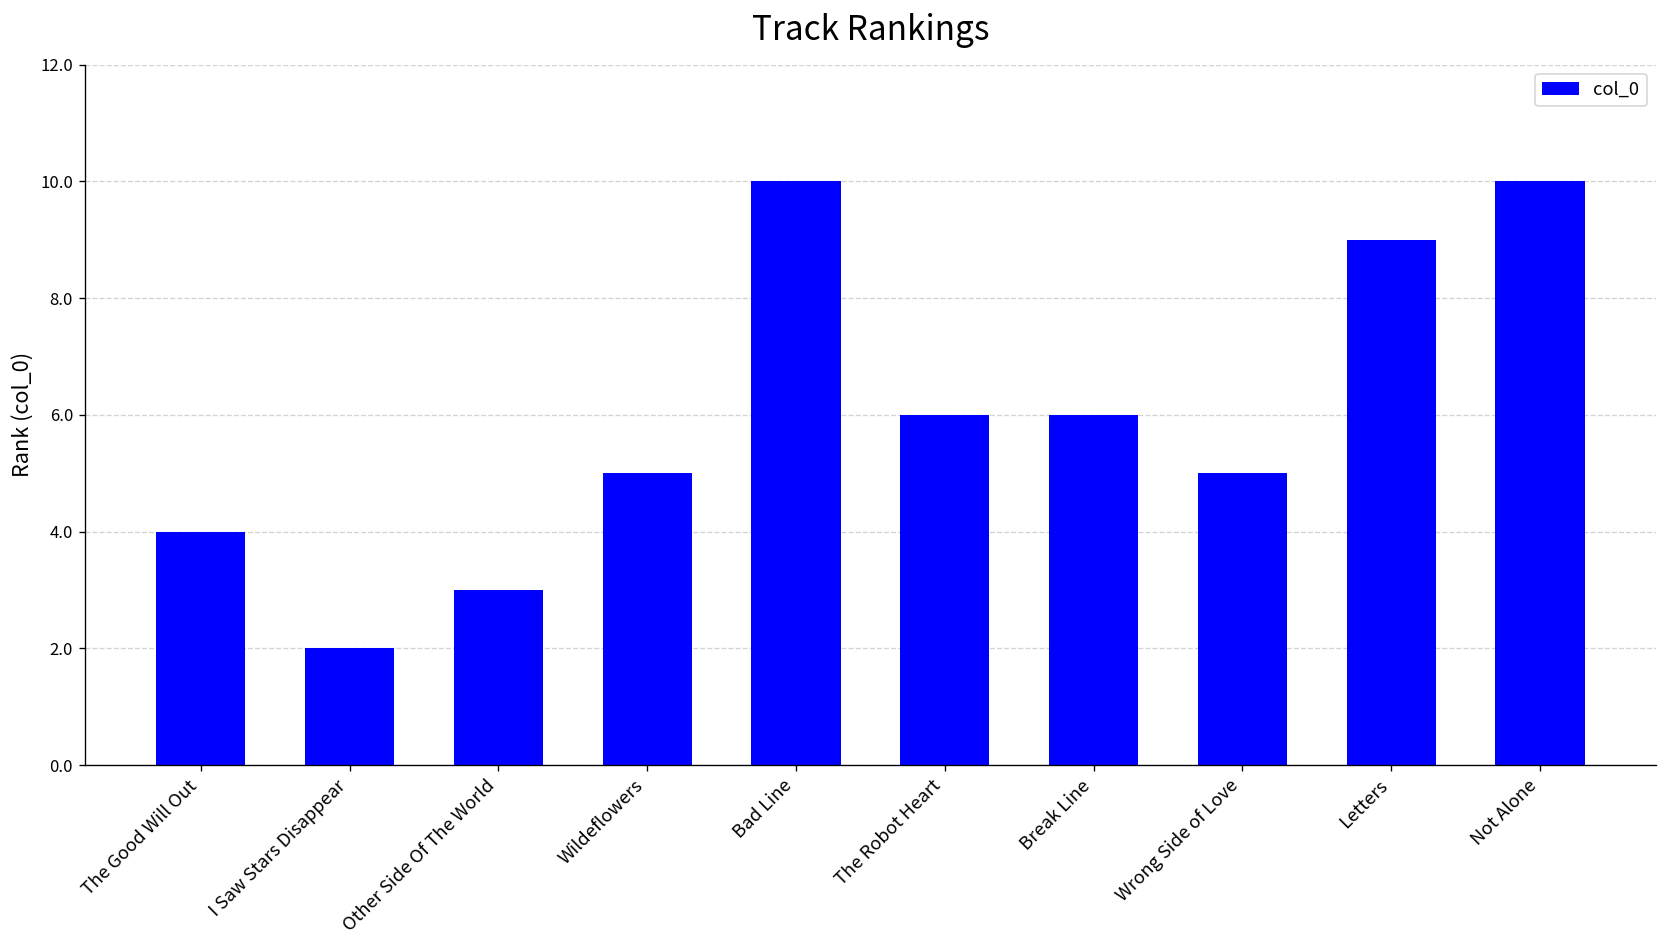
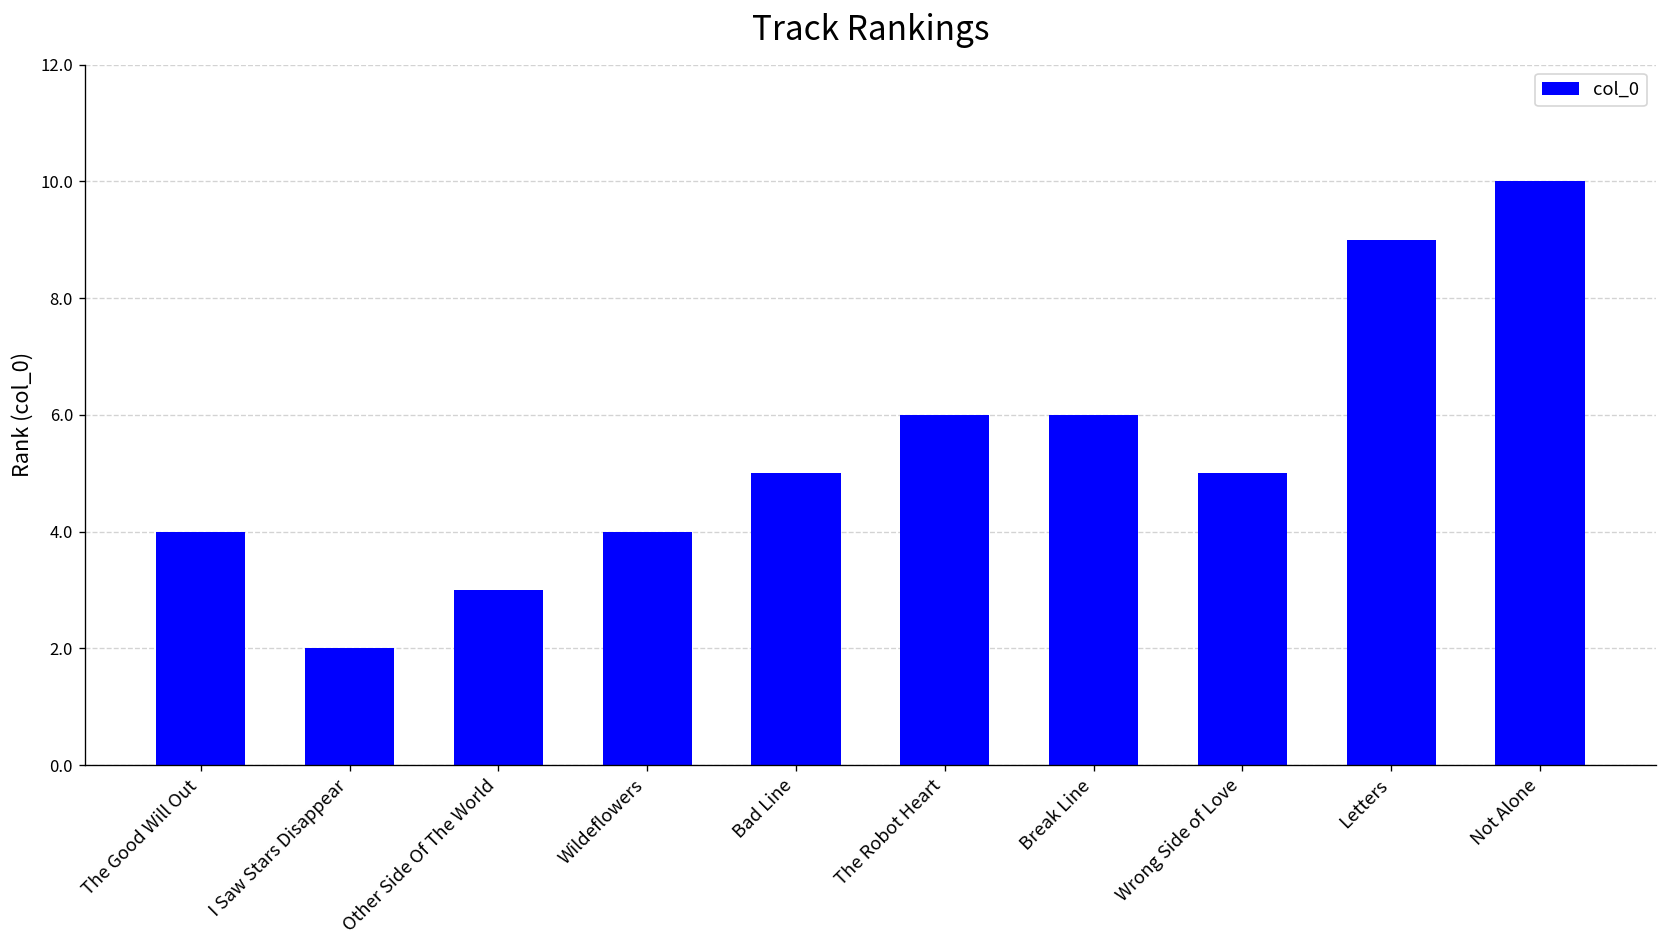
  {
    "The Good Will Out": 4,
    "I Saw Stars Disappear": 2,
    "Other Side Of The World": 3,
-   "Wildeflowers": 5,
-   "Bad Line": 10,
+   "Wildeflowers": 4,
+   "Bad Line": 5,
    "The Robot Heart": 6,
    "Break Line": 6,
    "Wrong Side of Love": 5,
    "Letters": 9,
    "Not Alone": 10
  }
